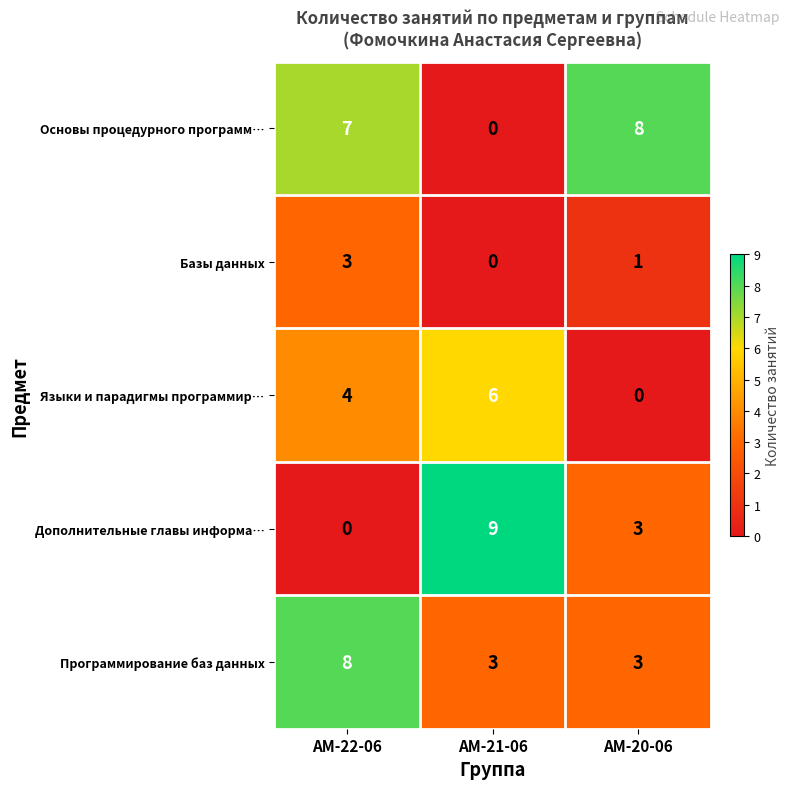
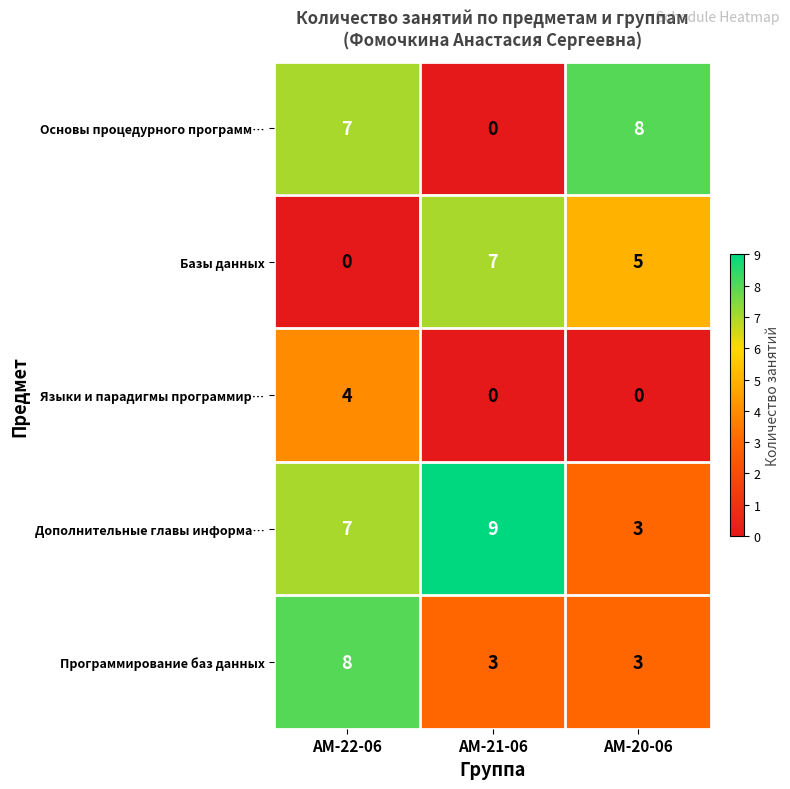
  {
    "Основы процедурного программ…": {
      "АМ-22-06": 7,
      "АМ-21-06": 0,
      "АМ-20-06": 8
    },
    "Базы данных": {
-     "АМ-22-06": 3,
-     "АМ-21-06": 0,
-     "АМ-20-06": 1
+     "АМ-22-06": 0,
+     "АМ-21-06": 7,
+     "АМ-20-06": 5
    },
    "Языки и парадигмы программир…": {
      "АМ-22-06": 4,
-     "АМ-21-06": 6,
+     "АМ-21-06": 0,
      "АМ-20-06": 0
    },
    "Дополнительные главы информа…": {
-     "АМ-22-06": 0,
+     "АМ-22-06": 7,
      "АМ-21-06": 9,
      "АМ-20-06": 3
    },
    "Программирование баз данных": {
      "АМ-22-06": 8,
      "АМ-21-06": 3,
      "АМ-20-06": 3
    }
  }
